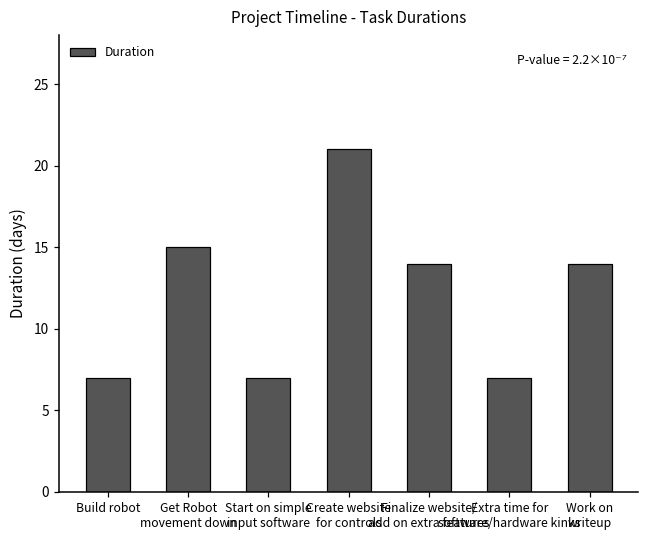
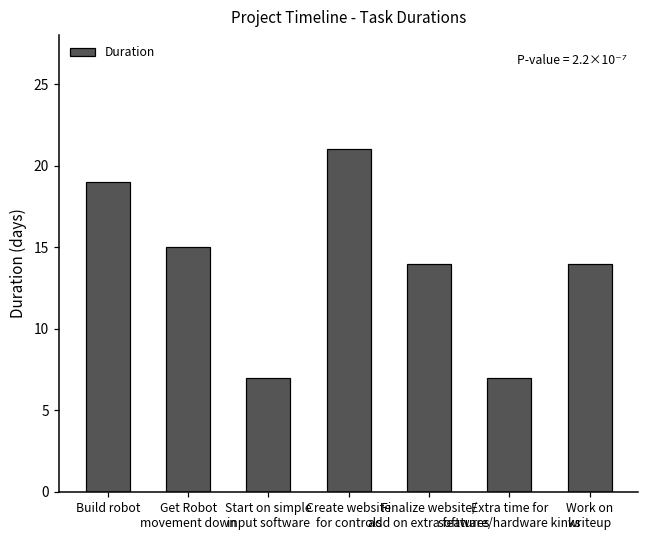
  {
-   "Build robot": 7,
+   "Build robot": 19,
    "Get Robot movement down": 15,
    "Start on simple input software": 7
  }
